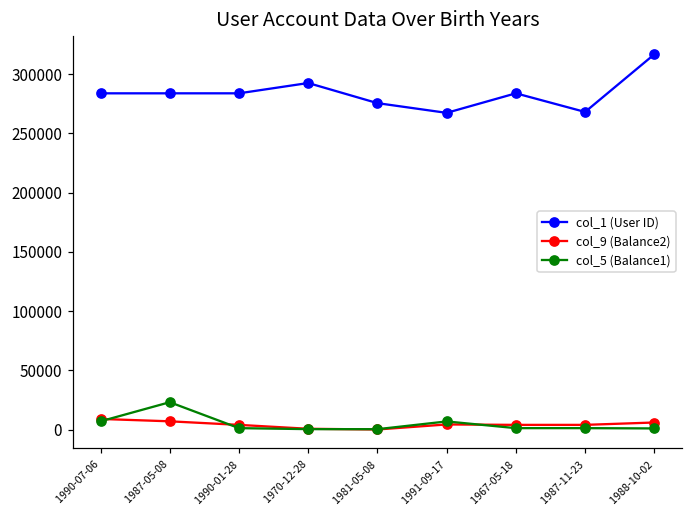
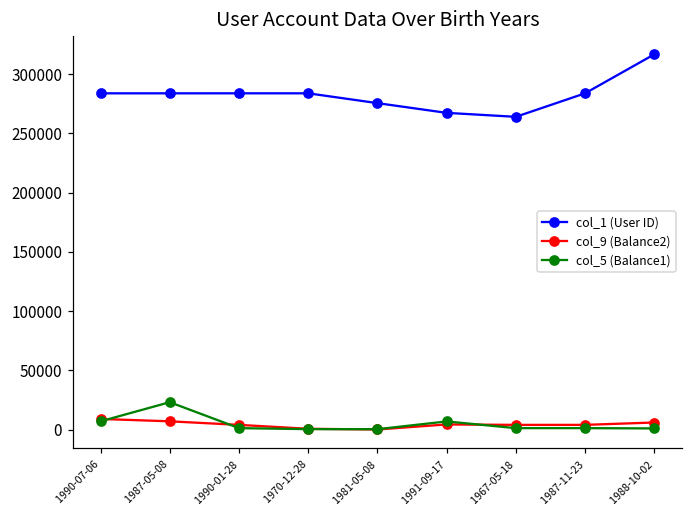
  {
    "col_1 (User ID)": {
      "1990-07-06": 284000,
      "1987-05-08": 284000,
      "1990-01-28": 284000,
-     "1970-12-28": 293000,
+     "1970-12-28": 284000,
      "1981-05-08": 276000,
      "1991-09-17": 267000,
-     "1967-05-18": 284000,
-     "1987-11-23": 268000,
+     "1967-05-18": 264000,
+     "1987-11-23": 284000,
      "1988-10-02": 317000
    },
    "col_9 (Balance2)": {
      "1987-05-08": 7000,
      "1990-01-28": 4000,
      "1991-09-17": 4000,
      "1967-05-18": 4000,
      "1987-11-23": 4000,
      "1988-10-02": 6000
    },
    "col_5 (Balance1)": {
      "1987-05-08": 23000,
      "1990-01-28": 1000,
      "1991-09-17": 7000,
      "1967-05-18": 1000,
      "1987-11-23": 1000,
      "1988-10-02": 1000
    }
  }
